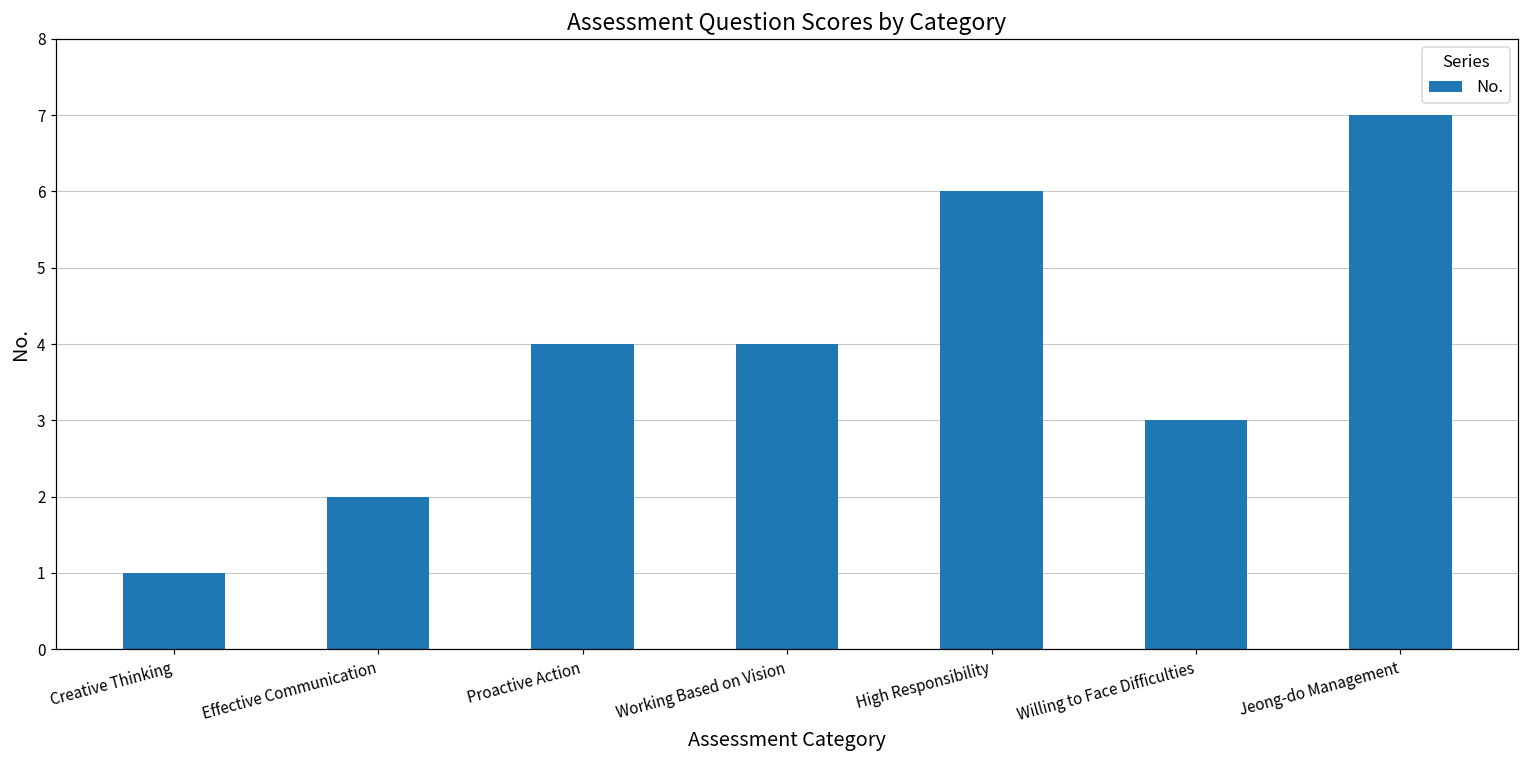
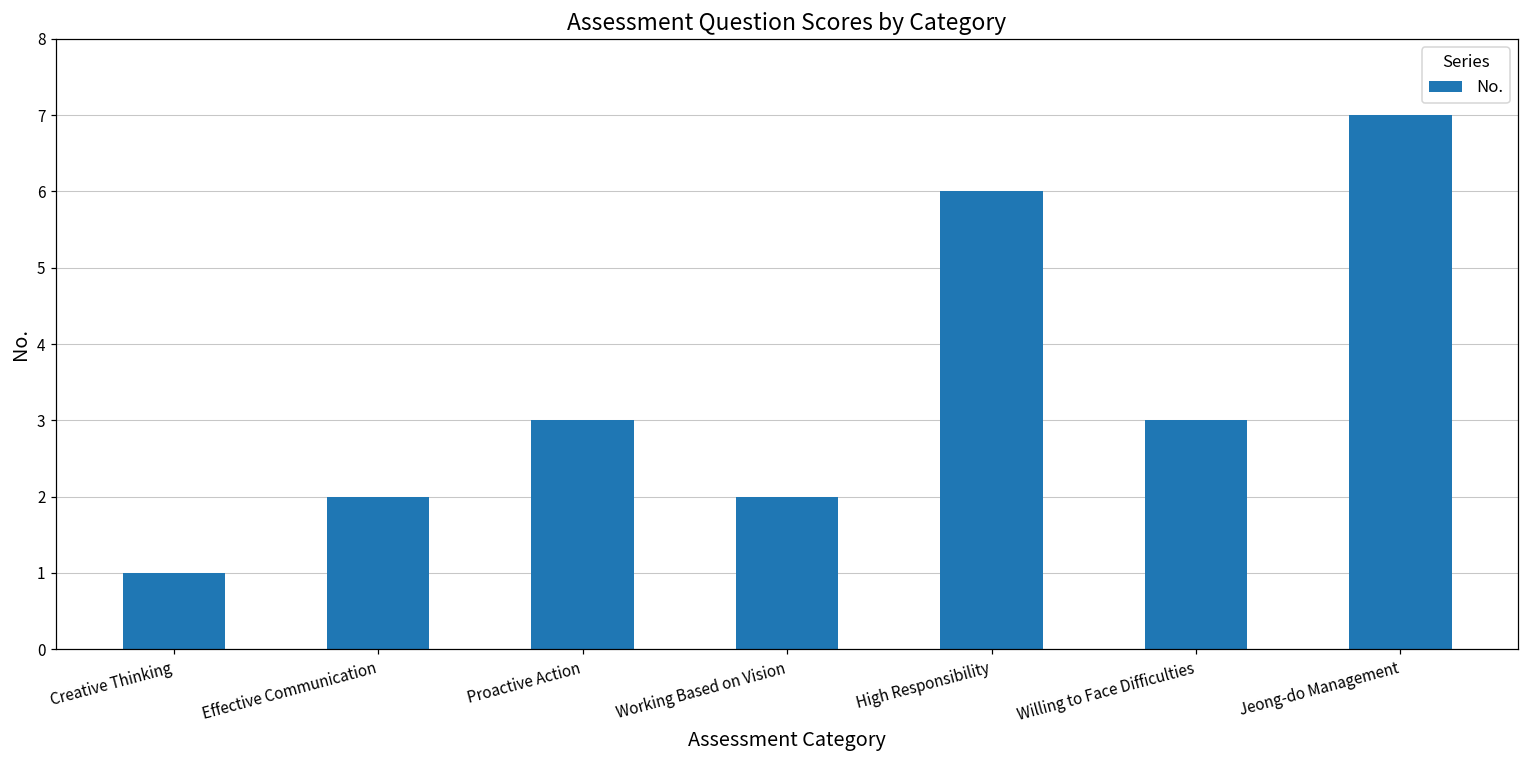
  {
    "Creative Thinking": 1,
    "Effective Communication": 2,
-   "Proactive Action": 4,
-   "Working Based on Vision": 4,
+   "Proactive Action": 3,
+   "Working Based on Vision": 2,
    "High Responsibility": 6,
    "Willing to Face Difficulties": 3,
    "Jeong-do Management": 7
  }
